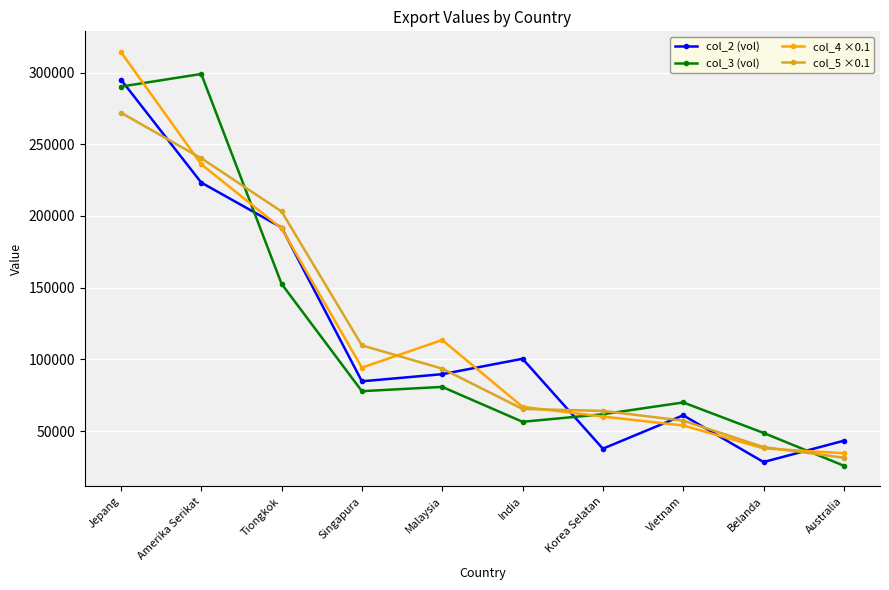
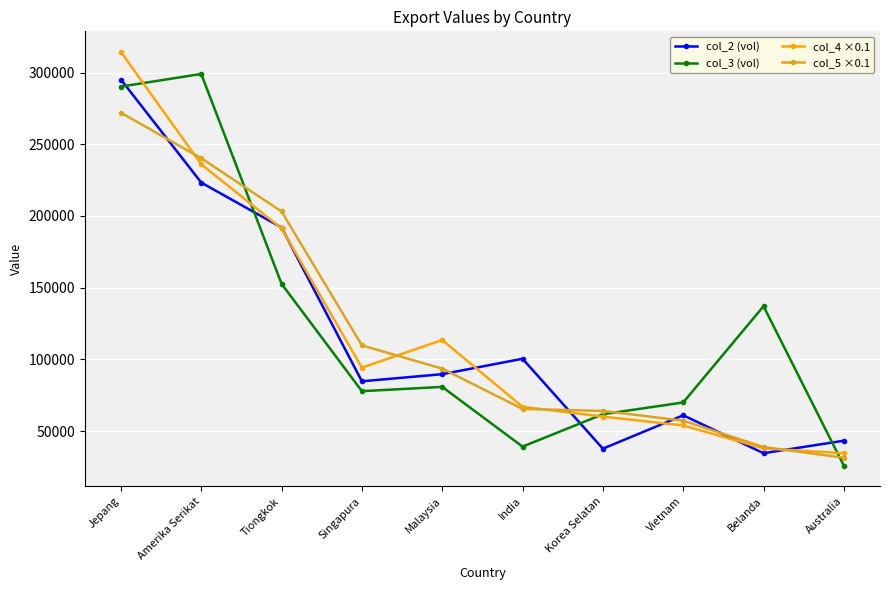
  {
    "col_2 (vol)": {
      "Jepang": 295000,
      "Amerika Serikat": 223000,
      "Singapura": 85000,
      "Malaysia": 90000,
      "India": 101000,
      "Korea Selatan": 38000,
      "Vietnam": 61000,
-     "Belanda": 29000,
+     "Belanda": 35000,
      "Australia": 43000
    },
    "col_3 (vol)": {
      "Jepang": 290000,
      "Amerika Serikat": 299000,
      "Tiongkok": 153000,
      "Singapura": 78000,
      "Malaysia": 81000,
-     "India": 57000,
+     "India": 39000,
      "Vietnam": 70000,
-     "Belanda": 49000,
+     "Belanda": 137000,
      "Australia": 26000
    }
  }
